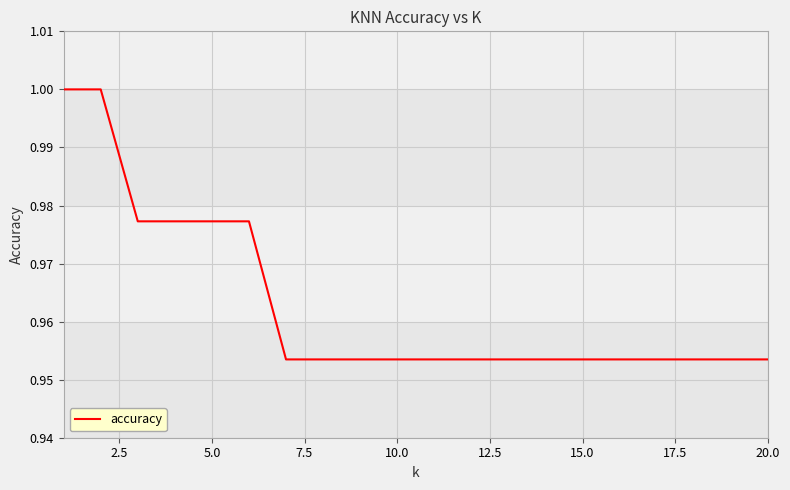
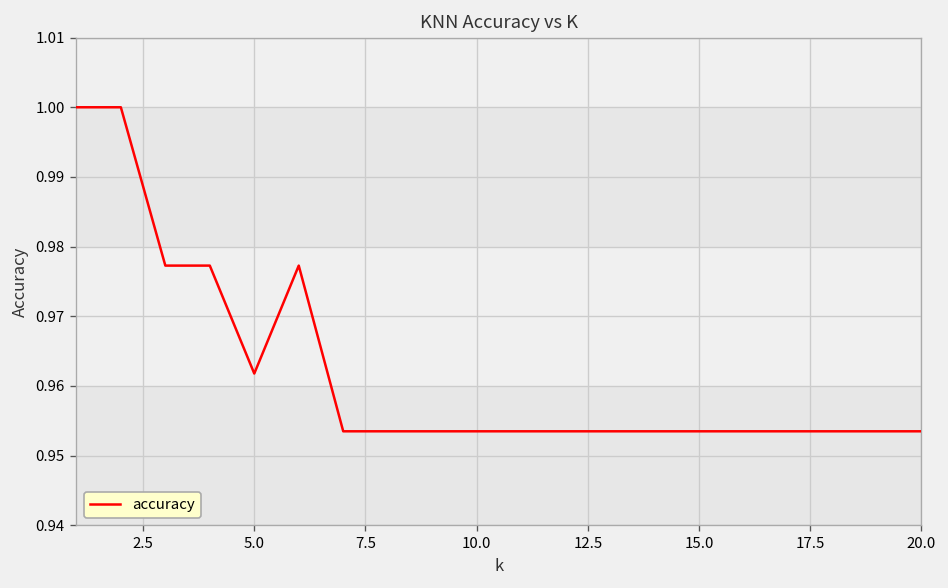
  {
-   "5.0": 0.977,
+   "5.0": 0.962,
    "10.0": 0.953,
    "15.0": 0.953,
    "20.0": 0.953
  }
